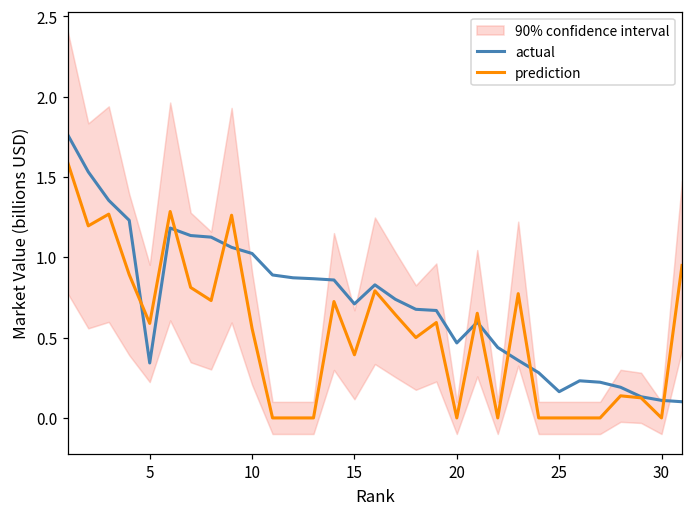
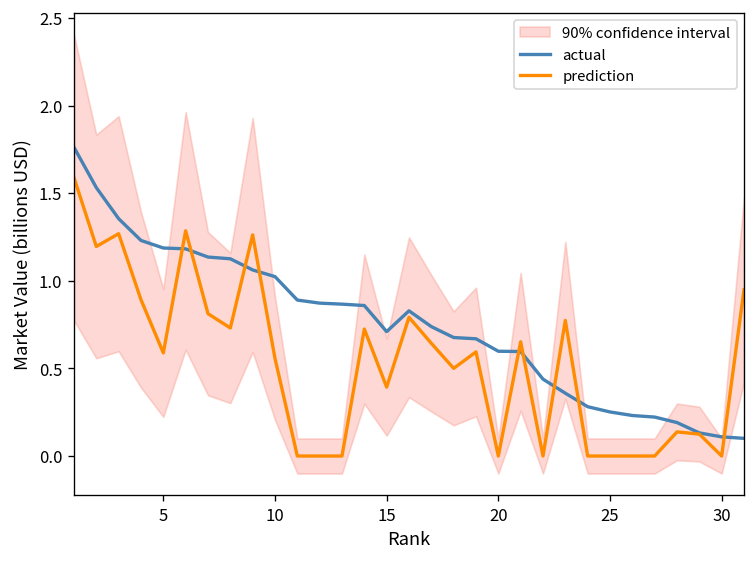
  {
    "actual": {
-     "5": 0.34,
+     "5": 1.19,
      "10": 1.02,
      "15": 0.71,
-     "20": 0.47,
-     "25": 0.16
+     "20": 0.60,
+     "25": 0.25
    },
    "prediction": {
      "5": 0.59,
      "10": 0.56,
      "15": 0.39,
      "20": 0.00,
      "25": 0.00,
      "30": 0.00
    }
  }
